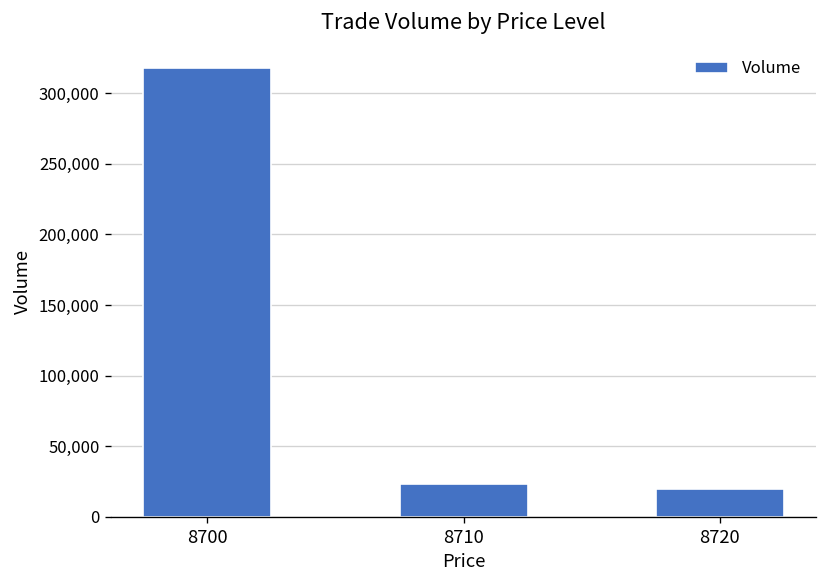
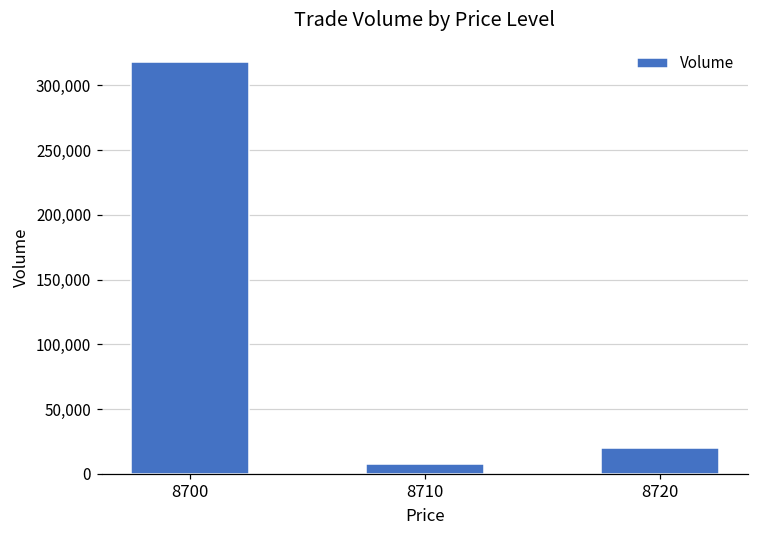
  {
    "8700": "318,000",
-   "8710": "23,000",
+   "8710": "8,000",
    "8720": "20,000"
  }
